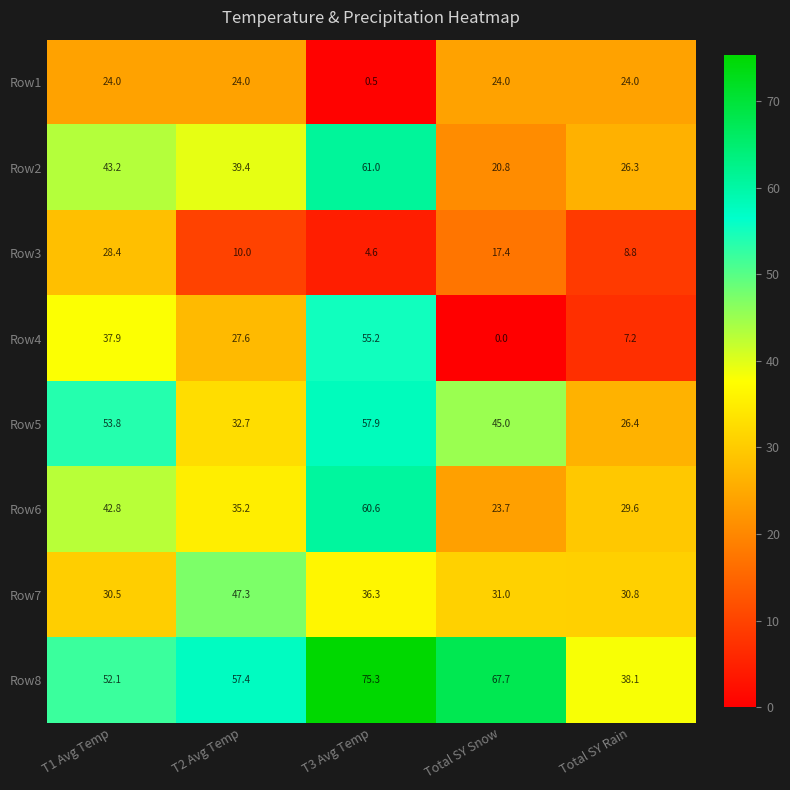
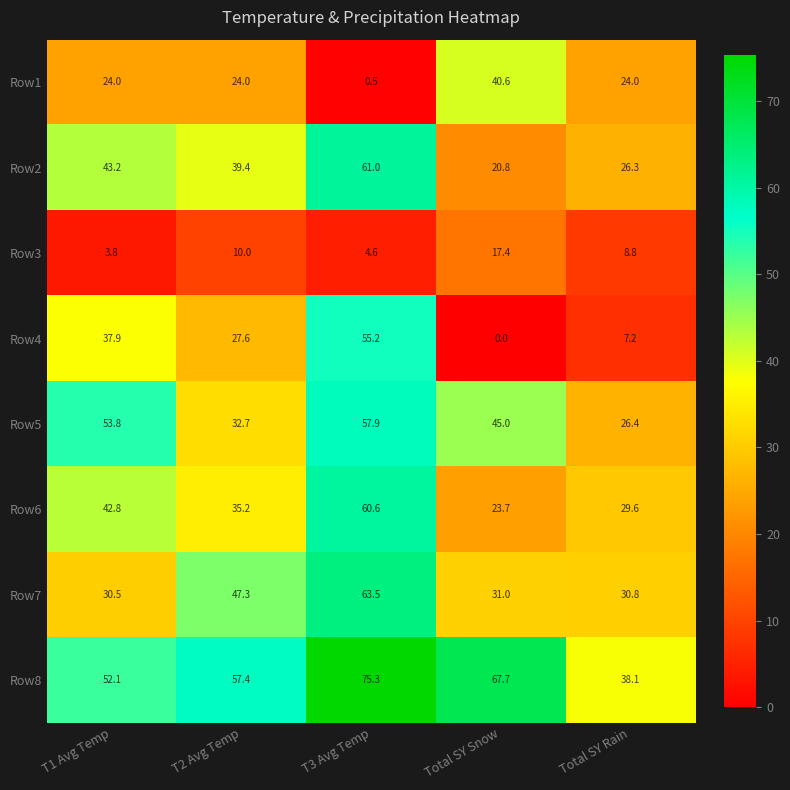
  {
    "Row1": {
      "T1 Avg Temp": 24.0,
      "T2 Avg Temp": 24.0,
      "T3 Avg Temp": 0.5,
-     "Total SY Snow": 24.0,
+     "Total SY Snow": 40.6,
      "Total SY Rain": 24.0
    },
    "Row2": {
      "T1 Avg Temp": 43.2,
      "T2 Avg Temp": 39.4,
      "T3 Avg Temp": 61.0,
      "Total SY Snow": 20.8,
      "Total SY Rain": 26.3
    },
    "Row3": {
-     "T1 Avg Temp": 28.4,
+     "T1 Avg Temp": 3.8,
      "T2 Avg Temp": 10.0,
      "T3 Avg Temp": 4.6,
      "Total SY Snow": 17.4,
      "Total SY Rain": 8.8
    },
    "Row4": {
      "T1 Avg Temp": 37.9,
      "T2 Avg Temp": 27.6,
      "T3 Avg Temp": 55.2,
      "Total SY Snow": 0.0,
      "Total SY Rain": 7.2
    },
    "Row5": {
      "T1 Avg Temp": 53.8,
      "T2 Avg Temp": 32.7,
      "T3 Avg Temp": 57.9,
      "Total SY Snow": 45.0,
      "Total SY Rain": 26.4
    },
    "Row6": {
      "T1 Avg Temp": 42.8,
      "T2 Avg Temp": 35.2,
      "T3 Avg Temp": 60.6,
      "Total SY Snow": 23.7,
      "Total SY Rain": 29.6
    },
    "Row7": {
      "T1 Avg Temp": 30.5,
      "T2 Avg Temp": 47.3,
-     "T3 Avg Temp": 36.3,
+     "T3 Avg Temp": 63.5,
      "Total SY Snow": 31.0,
      "Total SY Rain": 30.8
    },
    "Row8": {
      "T1 Avg Temp": 52.1,
      "T2 Avg Temp": 57.4,
      "T3 Avg Temp": 75.3,
      "Total SY Snow": 67.7,
      "Total SY Rain": 38.1
    }
  }
